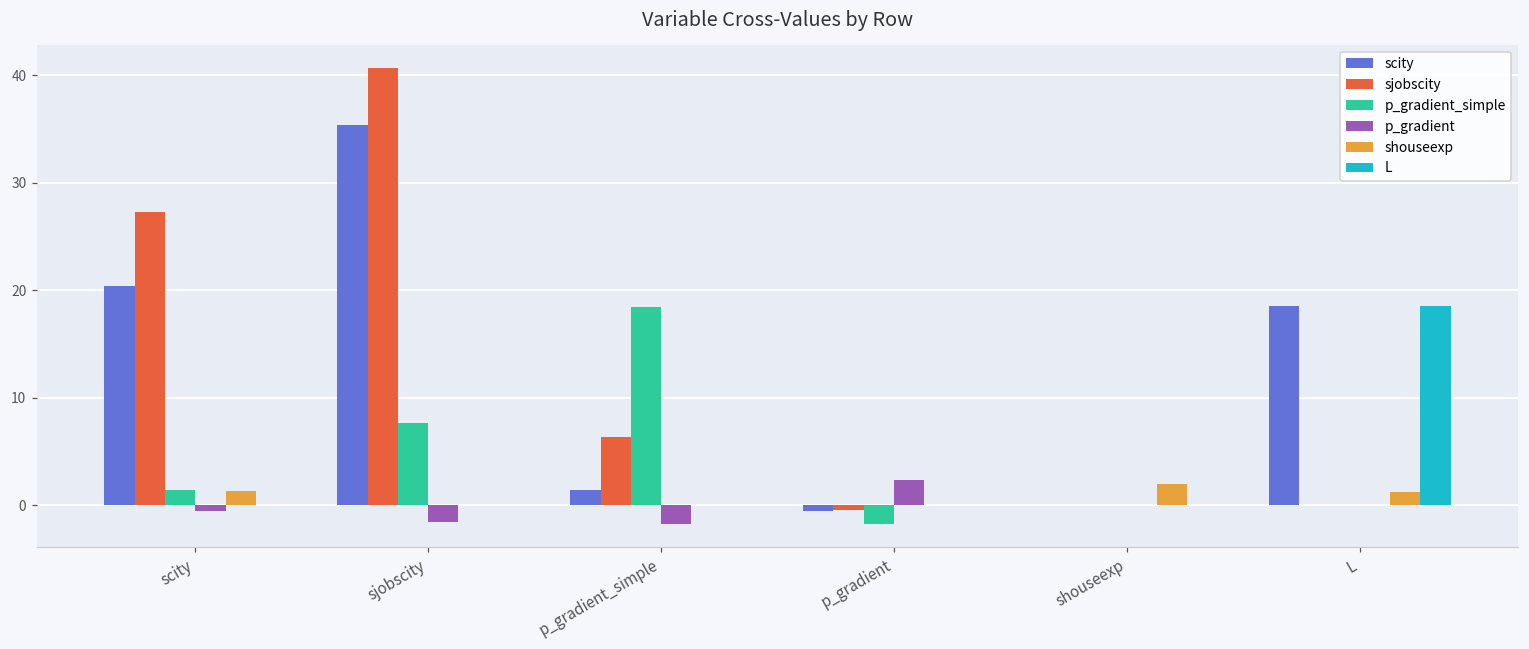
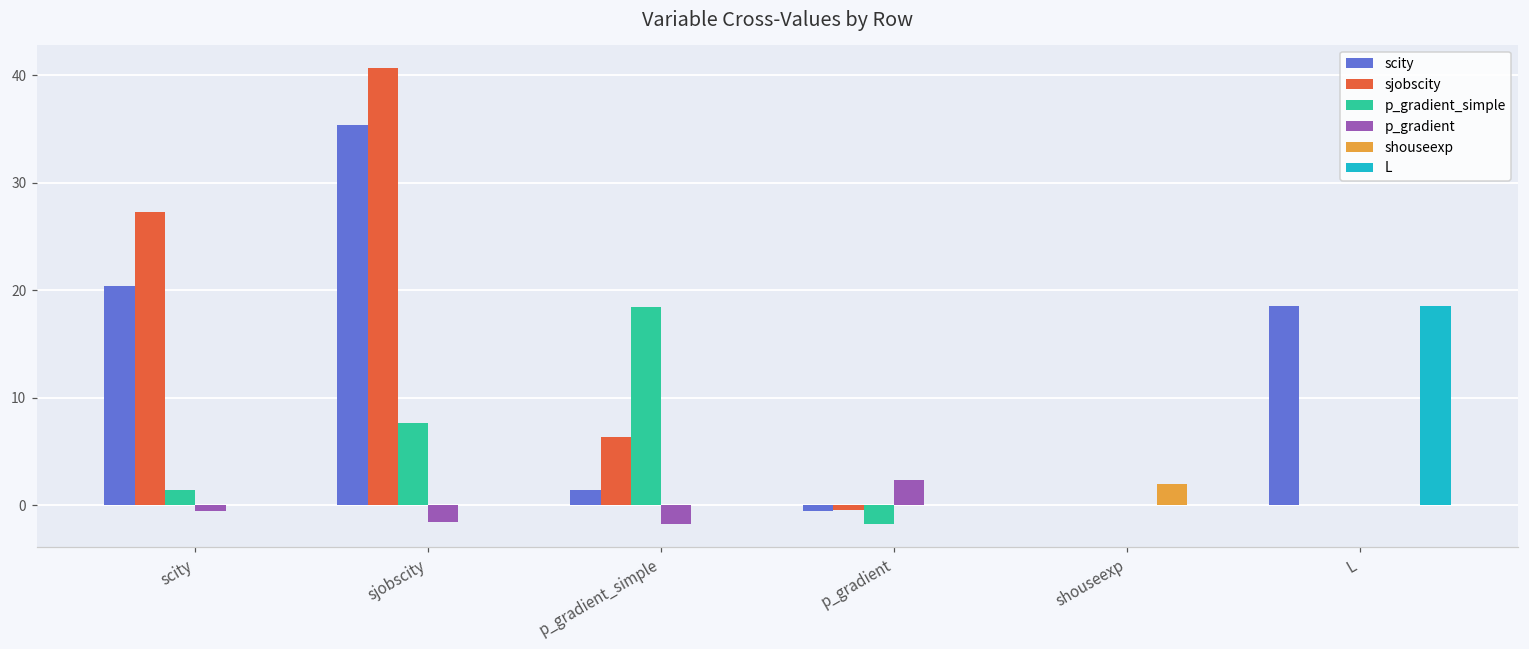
  {
    "scity": {
      "scity": 20,
      "sjobscity": 35,
      "p_gradient_simple": 1,
      "p_gradient": -1,
      "L": 19
    },
    "sjobscity": {
      "scity": 27,
      "sjobscity": 41,
      "p_gradient_simple": 6,
      "p_gradient": 0,
      "shouseexp": 0,
      "L": 0
    },
    "p_gradient": {
      "scity": -1,
      "sjobscity": -2,
      "p_gradient_simple": -2,
      "p_gradient": 2,
      "shouseexp": 0,
      "L": 0
    },
    "shouseexp": {
-     "scity": 1,
+     "scity": 0,
      "sjobscity": 0,
      "p_gradient_simple": 0,
      "p_gradient": 0,
      "shouseexp": 2,
-     "L": 1
+     "L": 0
    }
  }
